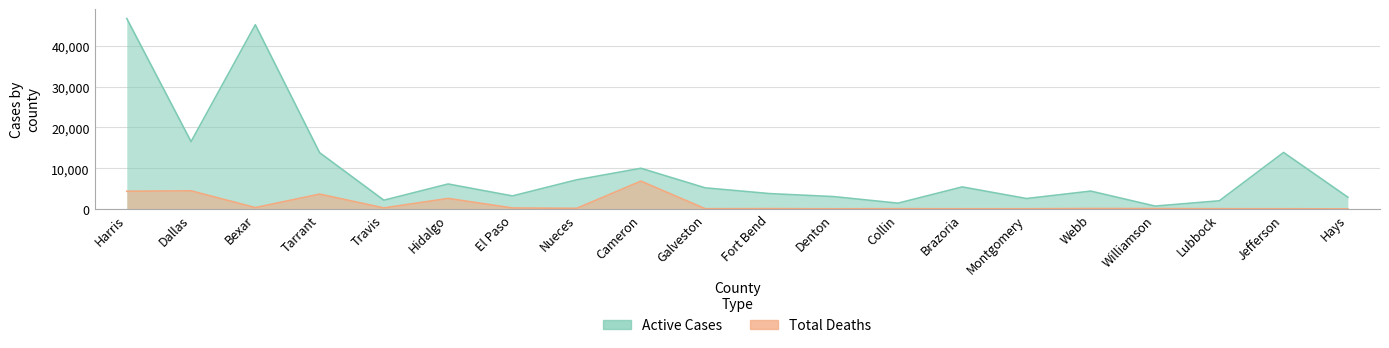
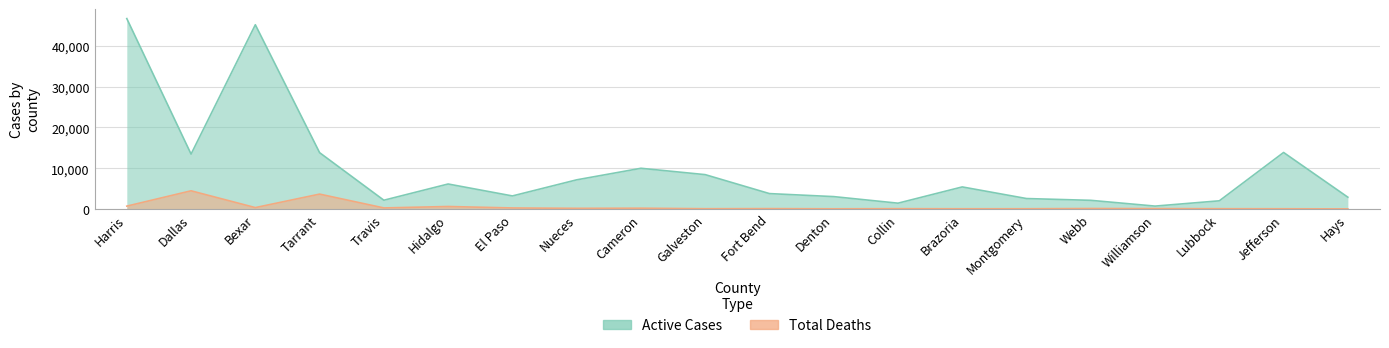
  {
    "Active Cases": {
      "Harris": "47,000",
-     "Dallas": "17,000",
+     "Dallas": "13,000",
      "Bexar": "45,000",
      "Tarrant": "14,000",
      "Travis": "2,000",
      "Hidalgo": "6,000",
      "El Paso": "3,000",
      "Nueces": "7,000",
      "Cameron": "10,000",
-     "Galveston": "5,000",
+     "Galveston": "8,000",
      "Fort Bend": "4,000",
      "Denton": "3,000",
      "Collin": "1,000",
      "Brazoria": "5,000",
      "Montgomery": "3,000",
-     "Webb": "4,000",
+     "Webb": "2,000",
      "Lubbock": "2,000",
      "Jefferson": "14,000",
      "Hays": "3,000"
    },
    "Total Deaths": {
-     "Harris": "4,000",
+     "Harris": "1,000",
      "Dallas": "4,000",
      "Bexar": "0",
      "Tarrant": "4,000",
      "Travis": "0",
-     "Hidalgo": "3,000",
+     "Hidalgo": "1,000",
      "El Paso": "0",
      "Nueces": "0",
-     "Cameron": "7,000",
+     "Cameron": "0",
      "Galveston": "0",
      "Fort Bend": "0",
      "Denton": "0",
      "Collin": "0",
      "Brazoria": "0",
      "Montgomery": "0",
      "Webb": "0",
      "Lubbock": "0",
      "Jefferson": "0",
      "Hays": "0"
    }
  }
